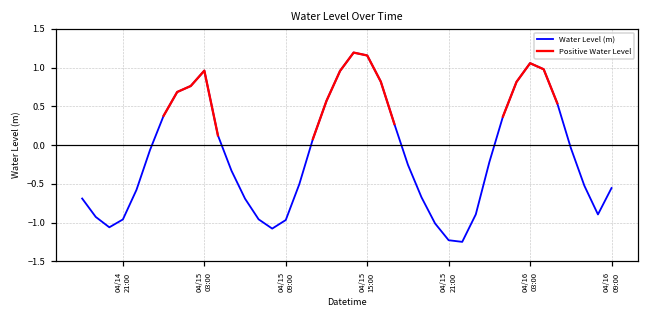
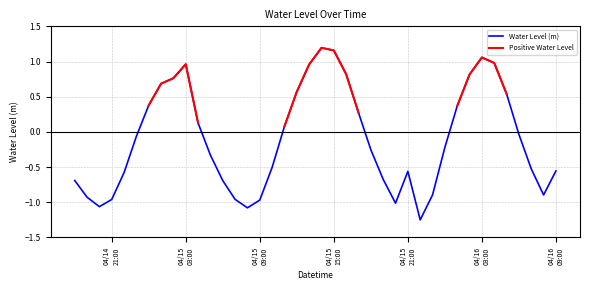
  {
    "Water Level (m)": {
      "04/14 21:00": -1.0,
      "04/15 09:00": -1.0,
-     "04/15 21:00": -1.2,
+     "04/15 21:00": -0.6,
      "04/16 09:00": -0.6
    }
  }
